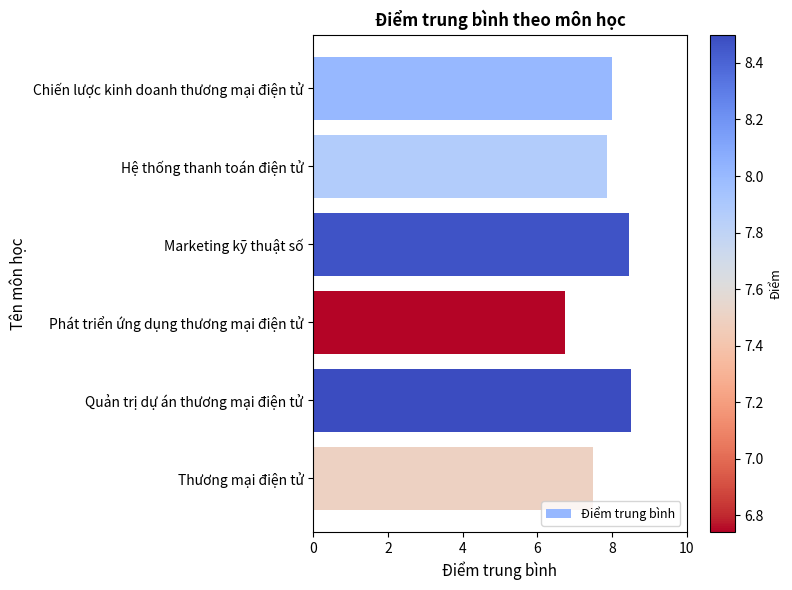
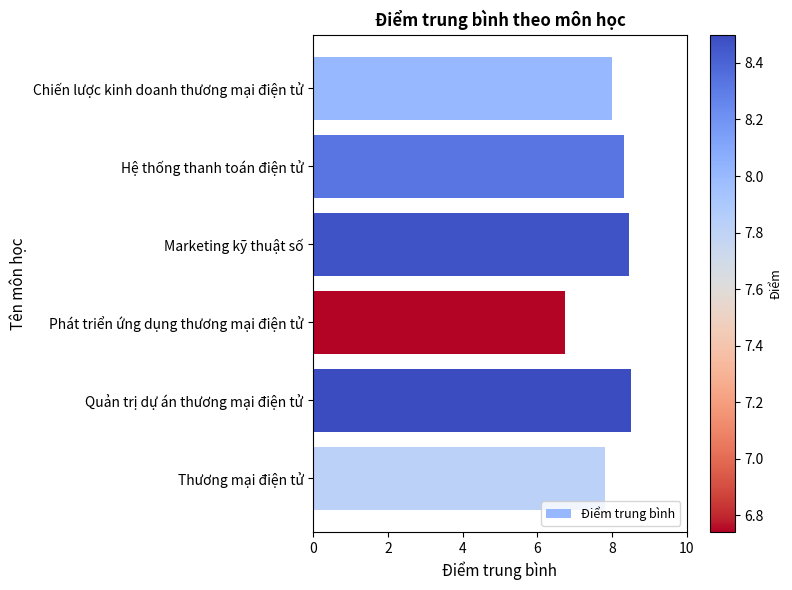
  {
    "Chiến lược kinh doanh thương mại điện tử": 8.0,
-   "Hệ thống thanh toán điện tử": 7.9,
+   "Hệ thống thanh toán điện tử": 8.3,
    "Marketing kỹ thuật số": 8.5,
    "Phát triển ứng dụng thương mại điện tử": 6.7,
    "Quản trị dự án thương mại điện tử": 8.5,
-   "Thương mại điện tử": 7.5
+   "Thương mại điện tử": 7.8
  }
